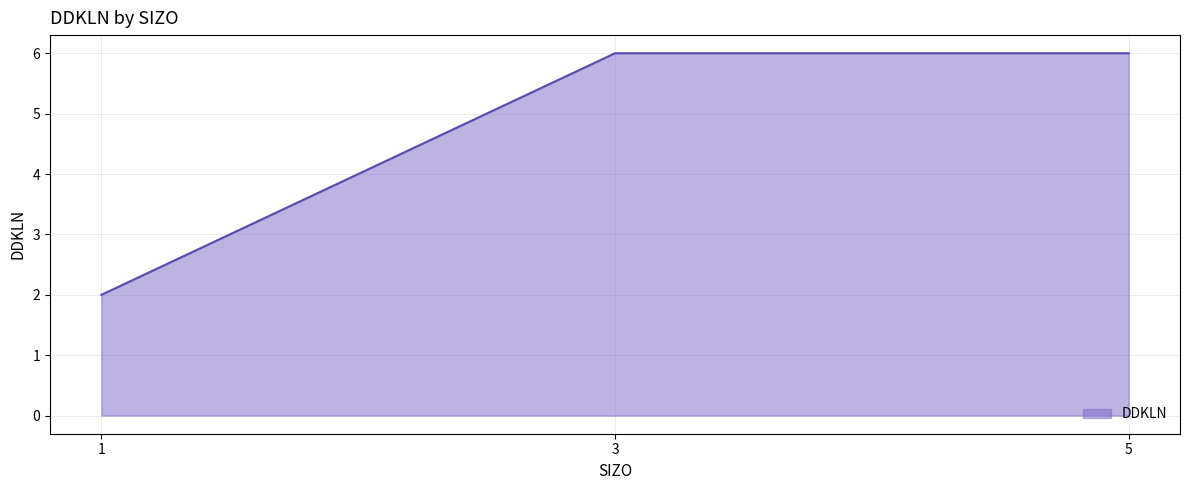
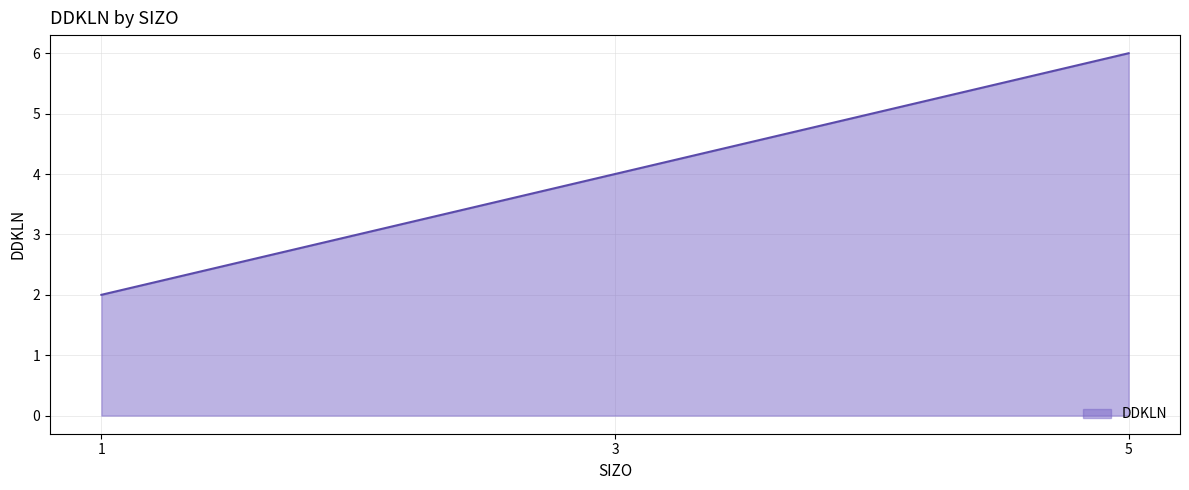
  {
    "1": 2,
-   "3": 6,
+   "3": 4,
    "5": 6
  }
